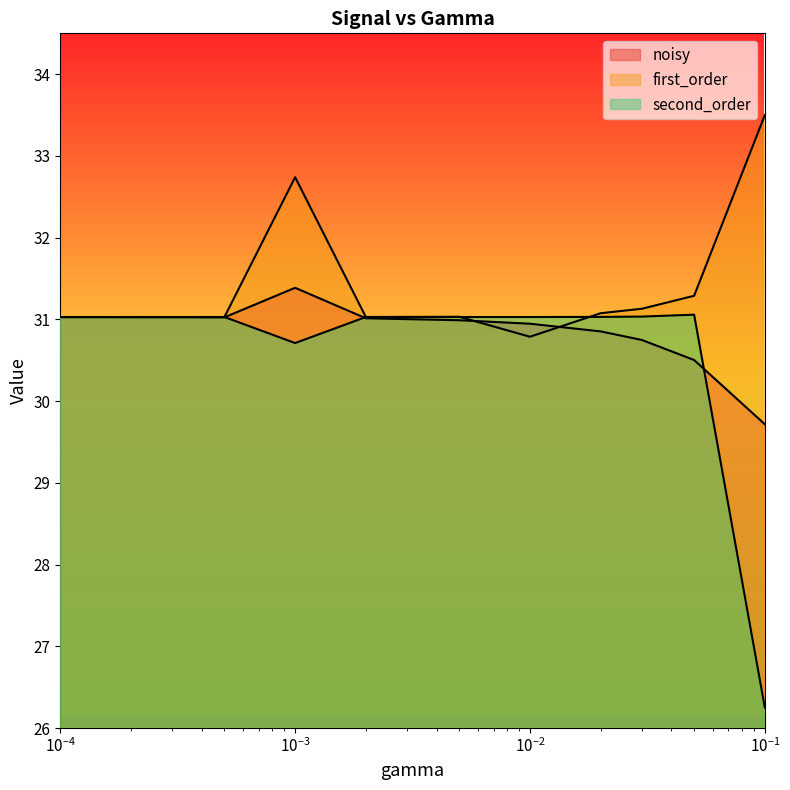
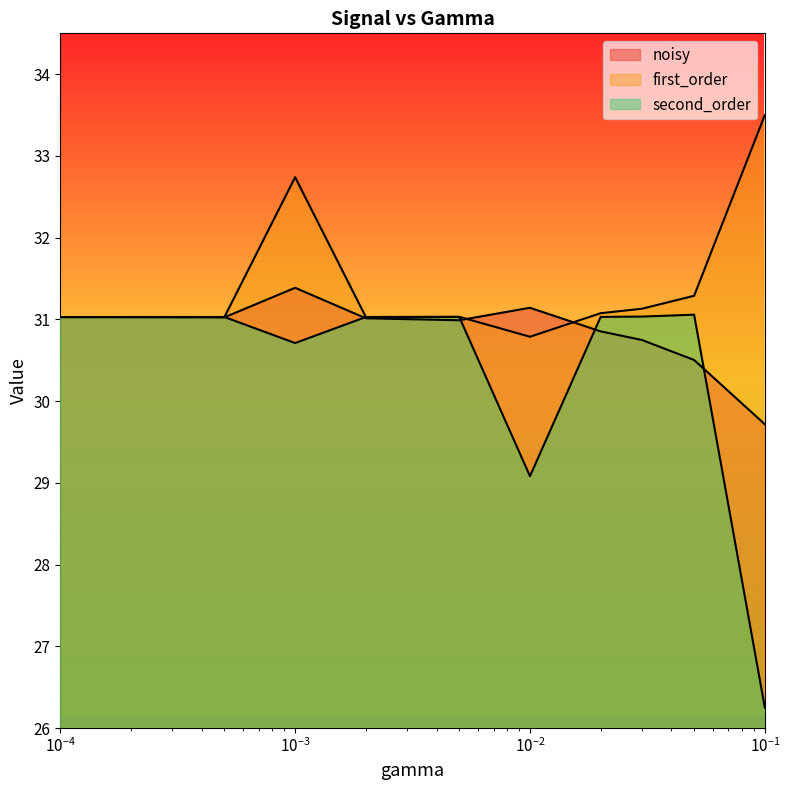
  {
    "noisy": {
      "10^-3": 31.4,
-     "10^-2": 30.9,
+     "10^-2": 31.1,
      "10^-1": 29.7
    },
    "first_order": {
      "10^-3": 32.7,
      "10^-2": 30.8,
      "10^-1": 33.5
    },
    "second_order": {
      "10^-3": 30.7,
-     "10^-2": 31.0,
+     "10^-2": 29.1,
      "10^-1": 26.3
    }
  }
